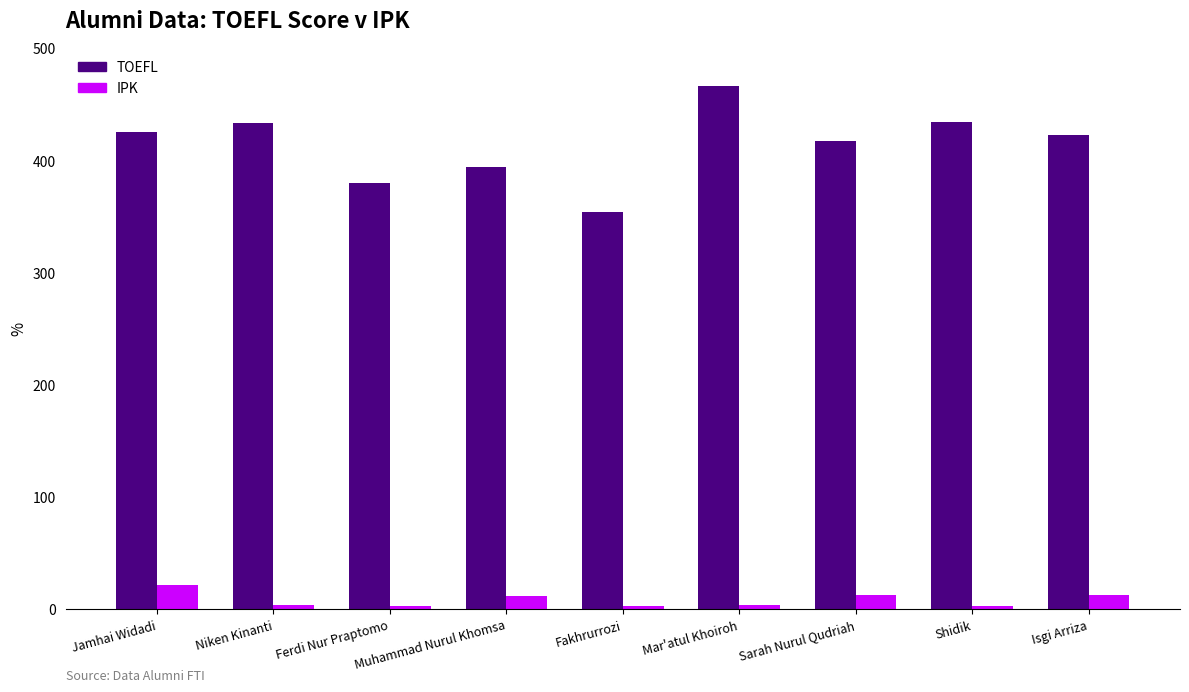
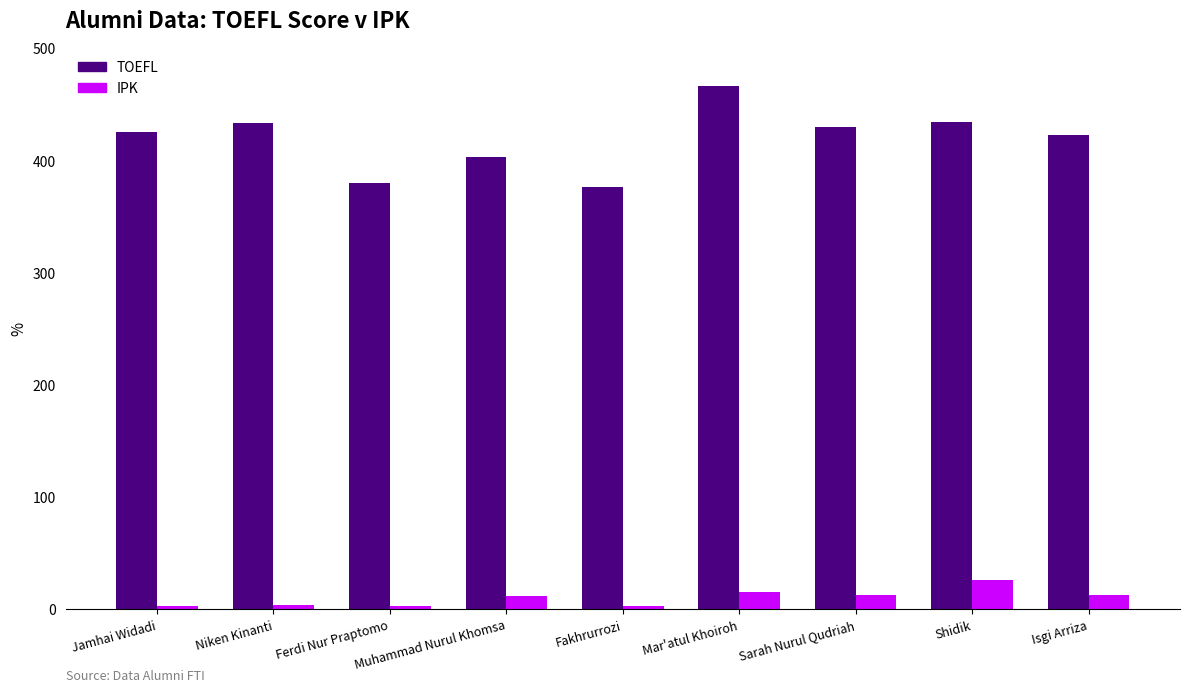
  {
    "TOEFL": {
      "Jamhai Widadi": 425,
      "Niken Kinanti": 433,
      "Ferdi Nur Praptomo": 380,
-     "Muhammad Nurul Khomsa": 394,
-     "Fakhrurrozi": 354,
+     "Muhammad Nurul Khomsa": 403,
+     "Fakhrurrozi": 376,
      "Mar'atul Khoiroh": 466,
-     "Sarah Nurul Qudriah": 417,
+     "Sarah Nurul Qudriah": 430,
      "Shidik": 434,
      "Isgi Arriza": 422
    },
    "IPK": {
-     "Jamhai Widadi": 22,
+     "Jamhai Widadi": 3,
      "Niken Kinanti": 3,
      "Ferdi Nur Praptomo": 3,
      "Muhammad Nurul Khomsa": 12,
      "Fakhrurrozi": 3,
-     "Mar'atul Khoiroh": 3,
+     "Mar'atul Khoiroh": 16,
      "Sarah Nurul Qudriah": 12,
-     "Shidik": 3,
+     "Shidik": 26,
      "Isgi Arriza": 13
    }
  }
